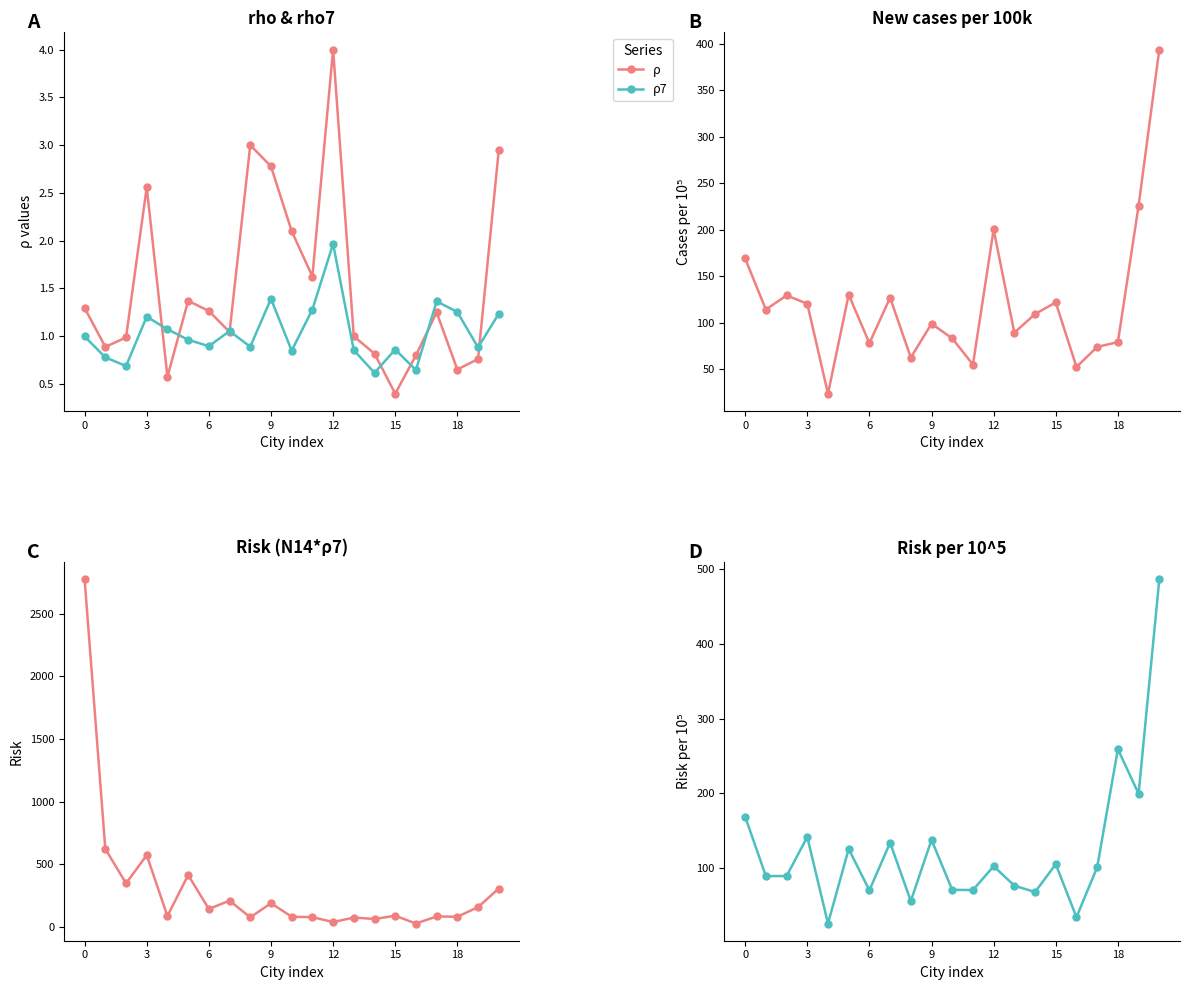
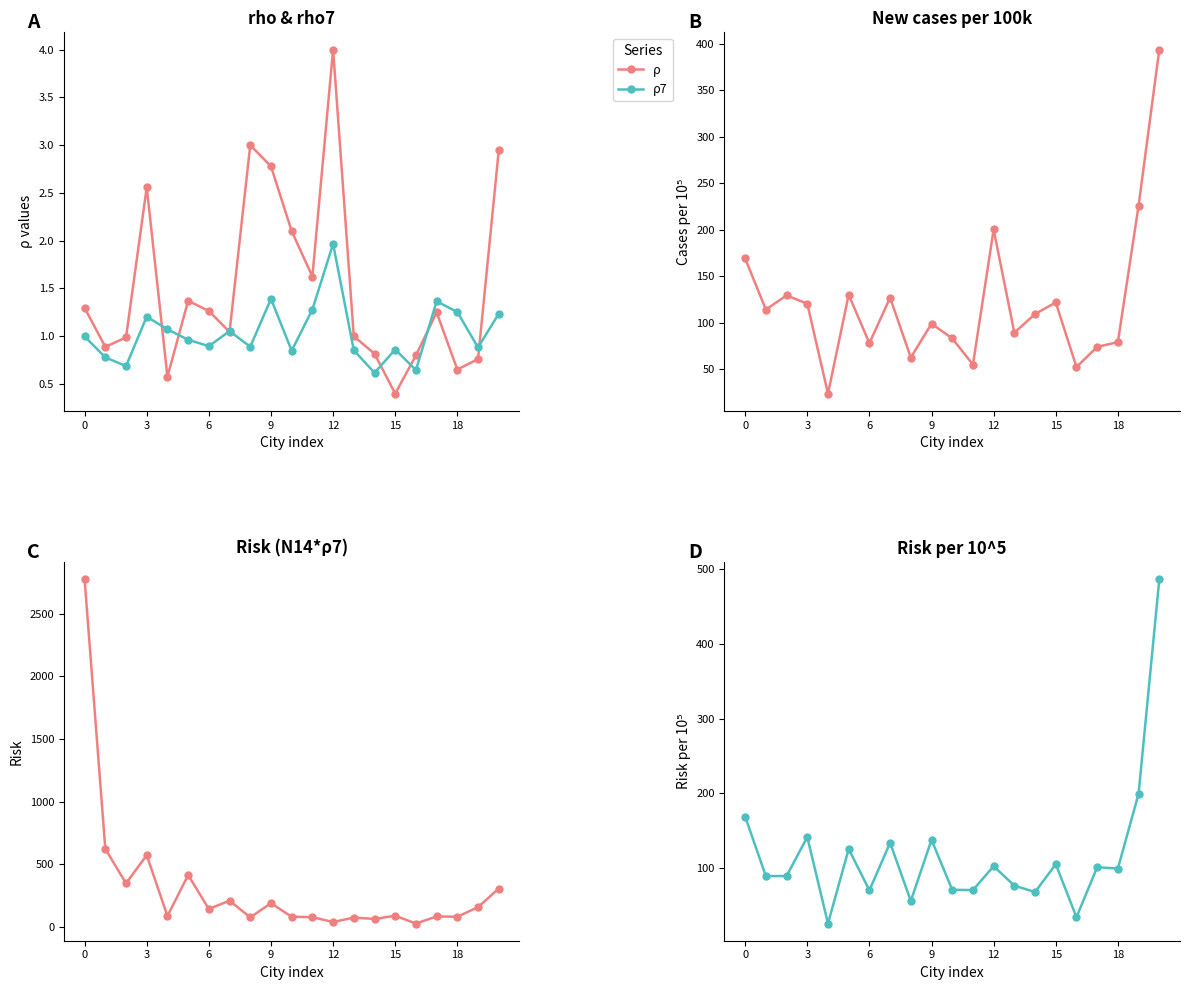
  {
    "rho & rho7": {
      "ρ": {
        "0": 1.3,
        "3": 2.6,
        "6": 1.3,
        "9": 2.8,
        "12": 4.0,
        "15": 0.4,
        "18": 0.7
      },
      "ρ7": {
        "0": 1.0,
        "3": 1.2,
        "6": 0.9,
        "9": 1.4,
        "12": 2.0,
        "15": 0.9,
        "18": 1.3
      }
    },
    "New cases per 100k": {
      "0": 170,
      "3": 120,
      "6": 80,
      "9": 100,
      "12": 200,
      "15": 120,
      "18": 80
    },
    "Risk (N14*ρ7)": {
      "0": 2770,
      "3": 570,
      "6": 140,
      "9": 190,
      "12": 40,
      "15": 90,
      "18": 80
    },
    "Risk per 10^5": {
      "0": 170,
      "3": 140,
      "6": 70,
      "9": 140,
      "12": 100,
      "15": 100,
-     "18": 260
+     "18": 100
    }
  }
